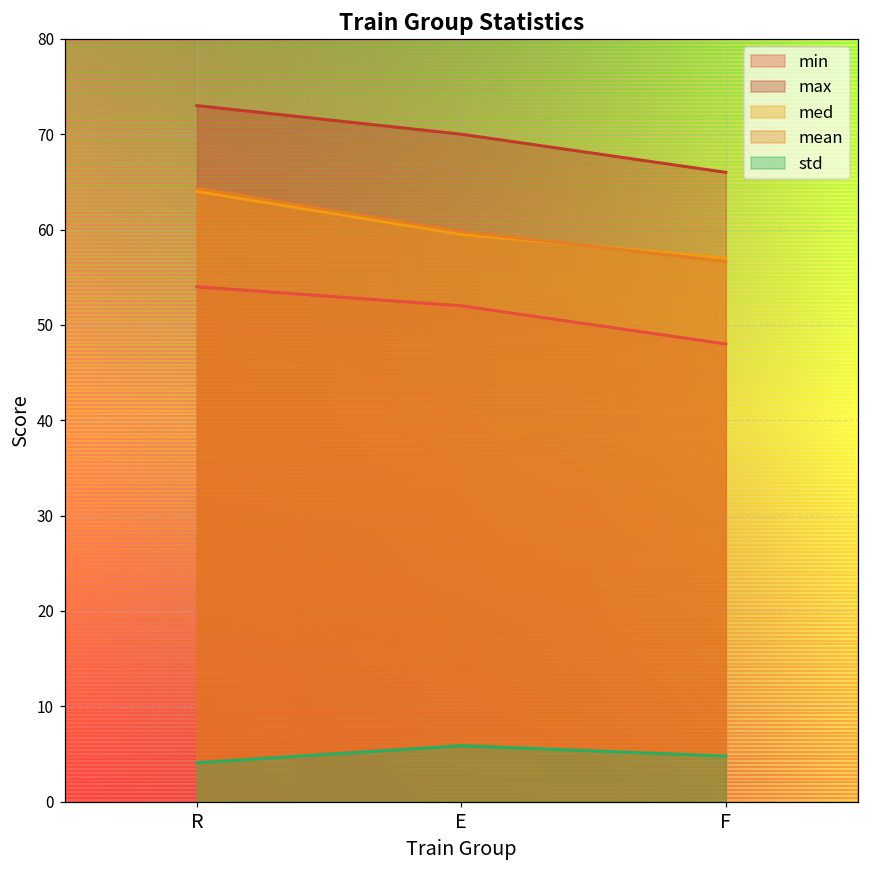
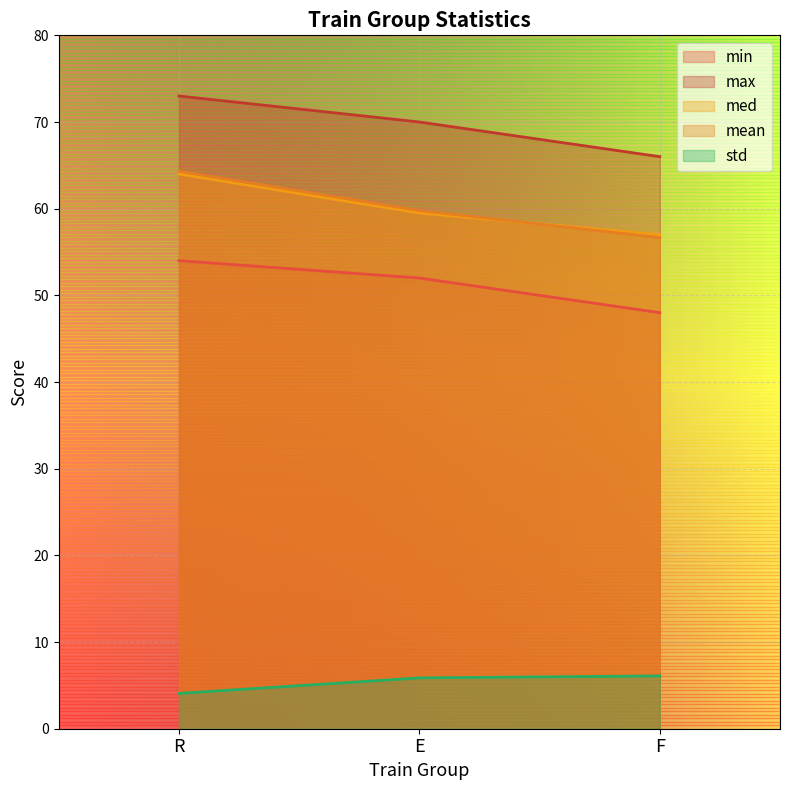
  {
    "std": {
      "R": 4,
      "E": 6,
-     "F": 5
+     "F": 6
    }
  }
